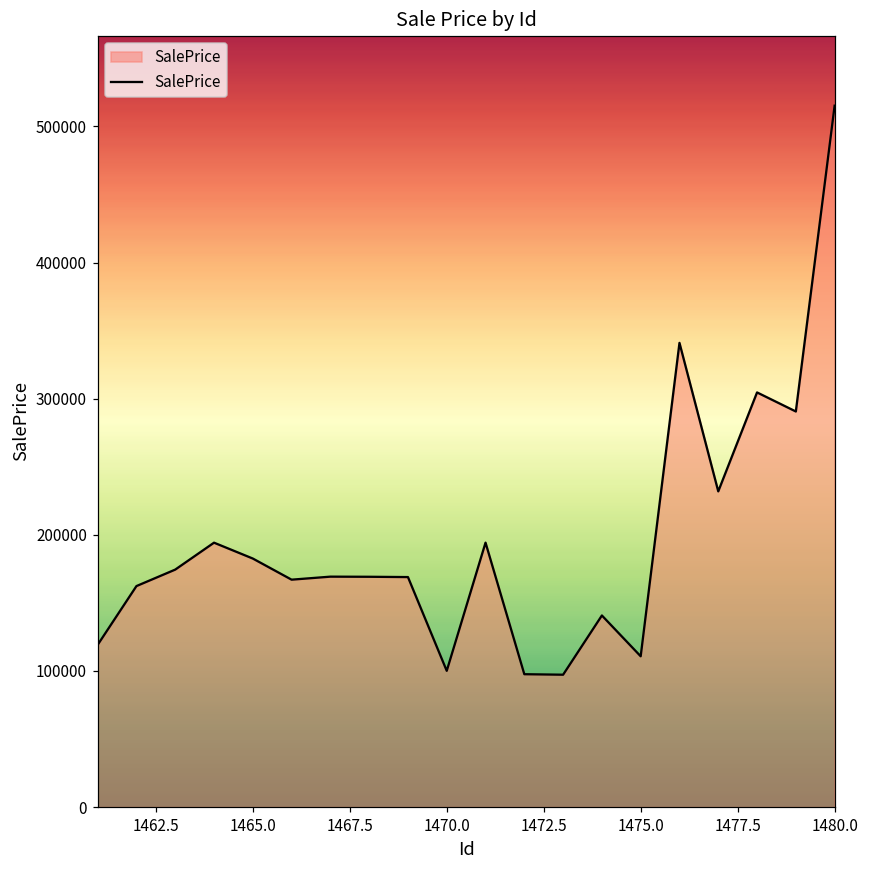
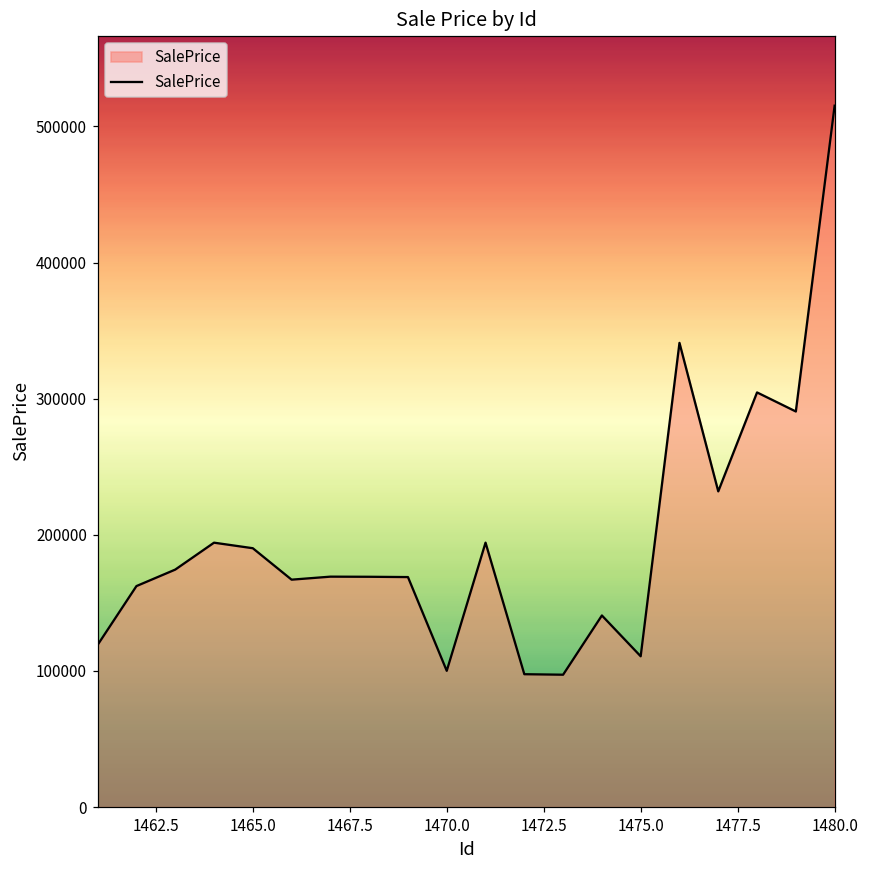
  {
-   "1465.0": 183000,
+   "1465.0": 190000,
    "1470.0": 100000,
    "1475.0": 111000,
    "1480.0": 515000
  }
